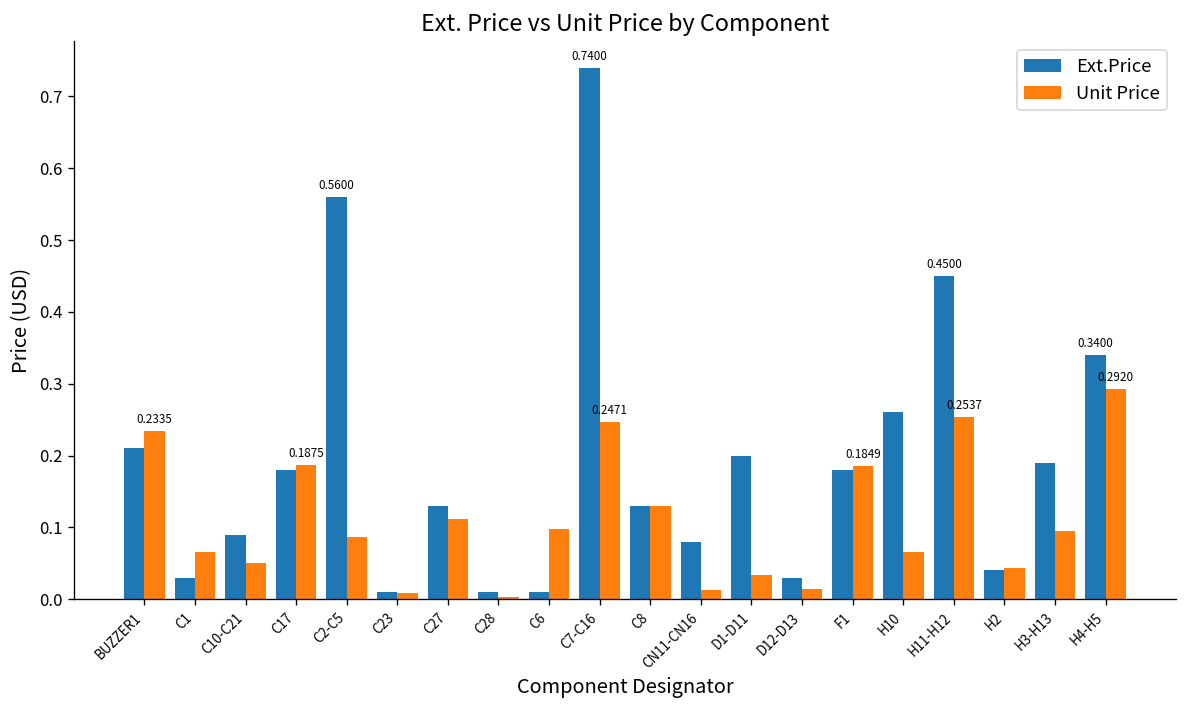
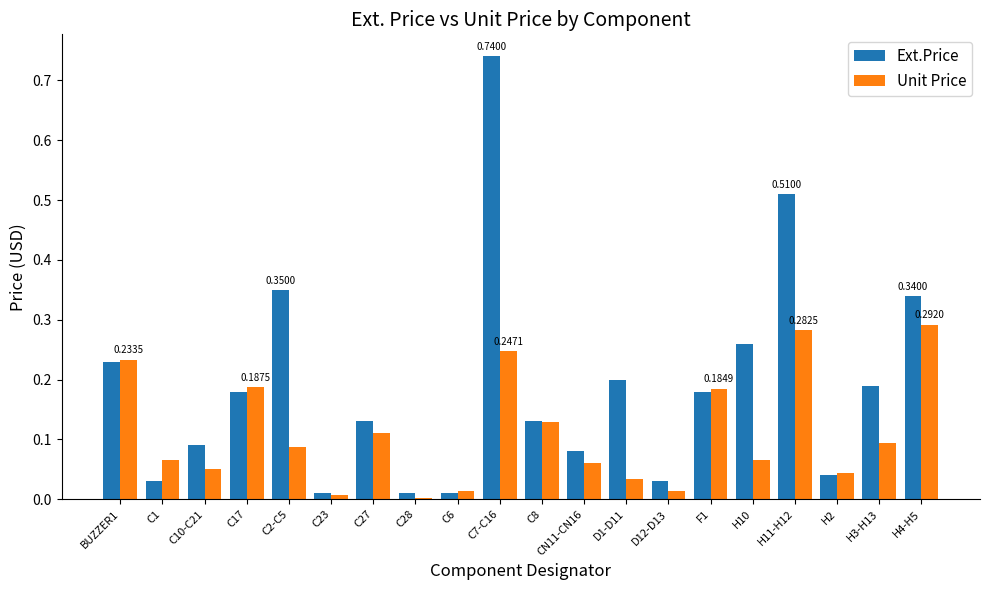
  {
    "Ext.Price": {
-     "BUZZER1": 0.21,
-     "C2-C5": 0.5600,
+     "BUZZER1": 0.23,
+     "C2-C5": 0.3500,
      "C7-C16": 0.7400,
-     "H11-H12": 0.4500,
+     "H11-H12": 0.5100,
      "H4-H5": 0.3400
    },
    "Unit Price": {
      "BUZZER1": 0.2335,
      "C17": 0.1875,
-     "C6": 0.10,
+     "C6": 0.01,
      "C7-C16": 0.2471,
-     "CN11-CN16": 0.01,
+     "CN11-CN16": 0.06,
      "F1": 0.1849,
-     "H11-H12": 0.2537,
+     "H11-H12": 0.2825,
      "H4-H5": 0.2920
    }
  }
